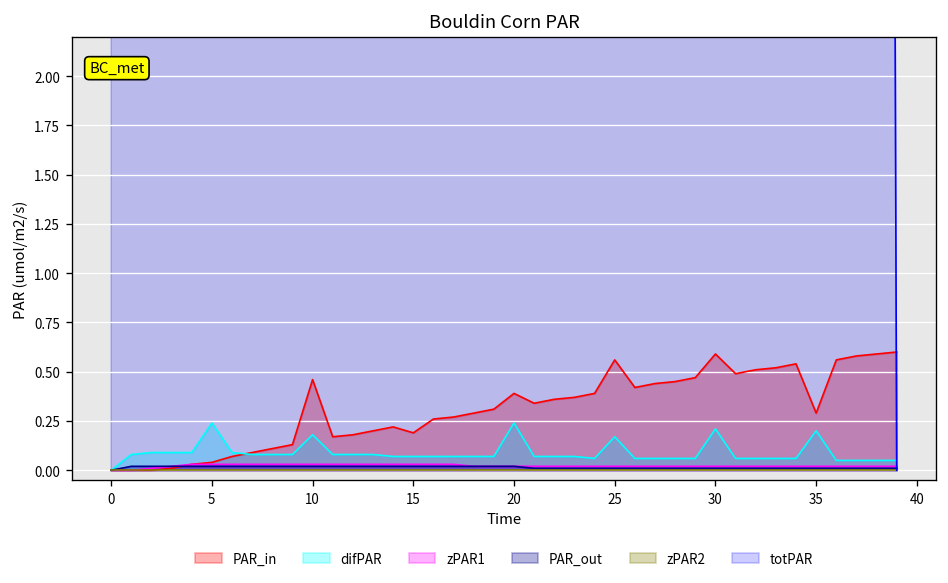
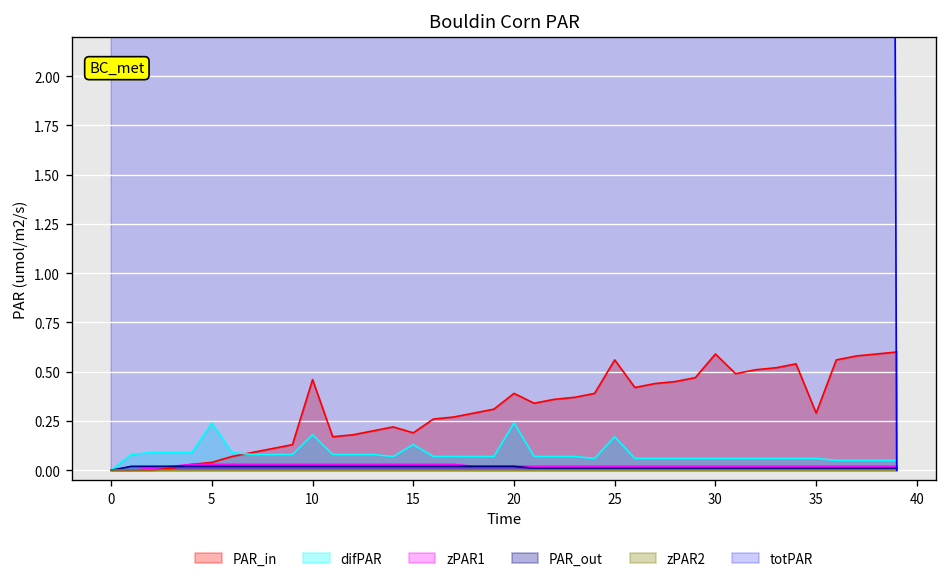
  {
    "PAR_in": {
      "10": 0.46,
      "15": 0.19,
      "20": 0.39,
      "25": 0.56,
      "30": 0.59,
      "35": 0.29
    },
    "difPAR": {
      "5": 0.24,
      "10": 0.18,
-     "15": 0.07,
+     "15": 0.13,
      "20": 0.24,
      "25": 0.17,
-     "30": 0.21,
-     "35": 0.20
+     "30": 0.06,
+     "35": 0.06
    },
    "zPAR2": {
      "5": 0.00,
      "10": 0.00,
      "15": 0.00,
      "20": 0.00
    }
  }
